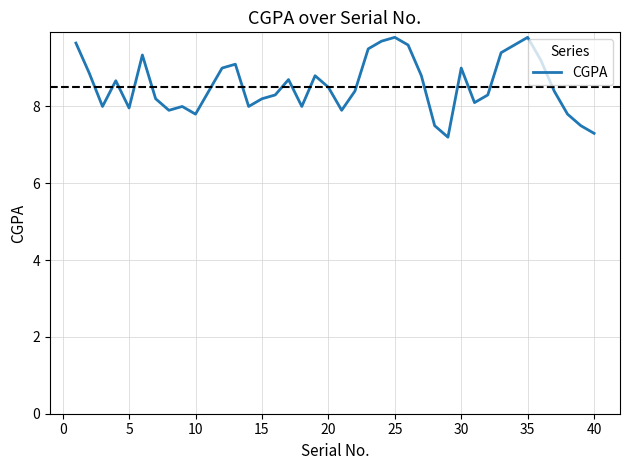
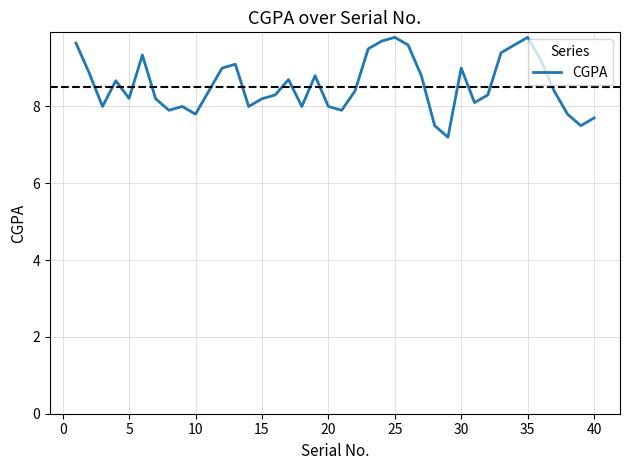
  {
-   "5": 8.0,
+   "5": 8.2,
    "10": 7.8,
    "15": 8.2,
-   "20": 8.5,
+   "20": 8.0,
    "25": 9.8,
    "30": 9.0,
    "35": 9.8,
-   "40": 7.3
+   "40": 7.7
  }
